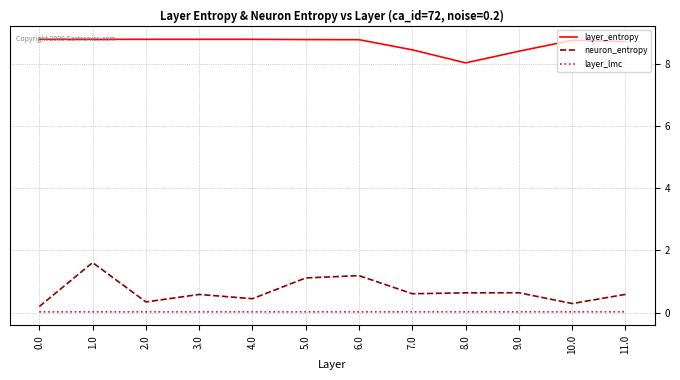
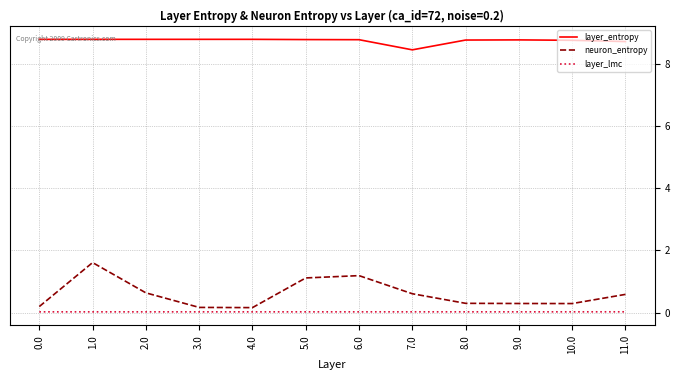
  {
    "layer_entropy": {
      "2.0": 8.8,
      "3.0": 8.8,
      "4.0": 8.8,
      "5.0": 8.8,
      "6.0": 8.8,
      "7.0": 8.5,
-     "8.0": 8.0,
-     "9.0": 8.4
+     "8.0": 8.8,
+     "9.0": 8.8
    },
    "neuron_entropy": {
      "0.0": 0.2,
      "1.0": 1.6,
-     "2.0": 0.3,
-     "3.0": 0.6,
-     "4.0": 0.4,
+     "2.0": 0.6,
+     "3.0": 0.2,
+     "4.0": 0.2,
      "5.0": 1.1,
      "6.0": 1.2,
      "7.0": 0.6,
-     "8.0": 0.6,
-     "9.0": 0.6,
+     "8.0": 0.3,
+     "9.0": 0.3,
      "10.0": 0.3,
      "11.0": 0.6
    },
    "layer_lmc": {
      "0.0": 0.0,
      "1.0": 0.0,
      "2.0": 0.0,
      "3.0": 0.0,
      "4.0": 0.0,
      "5.0": 0.0,
      "6.0": 0.0,
      "7.0": 0.0,
      "8.0": 0.0,
      "9.0": 0.0,
      "10.0": 0.0,
      "11.0": 0.0
    }
  }
